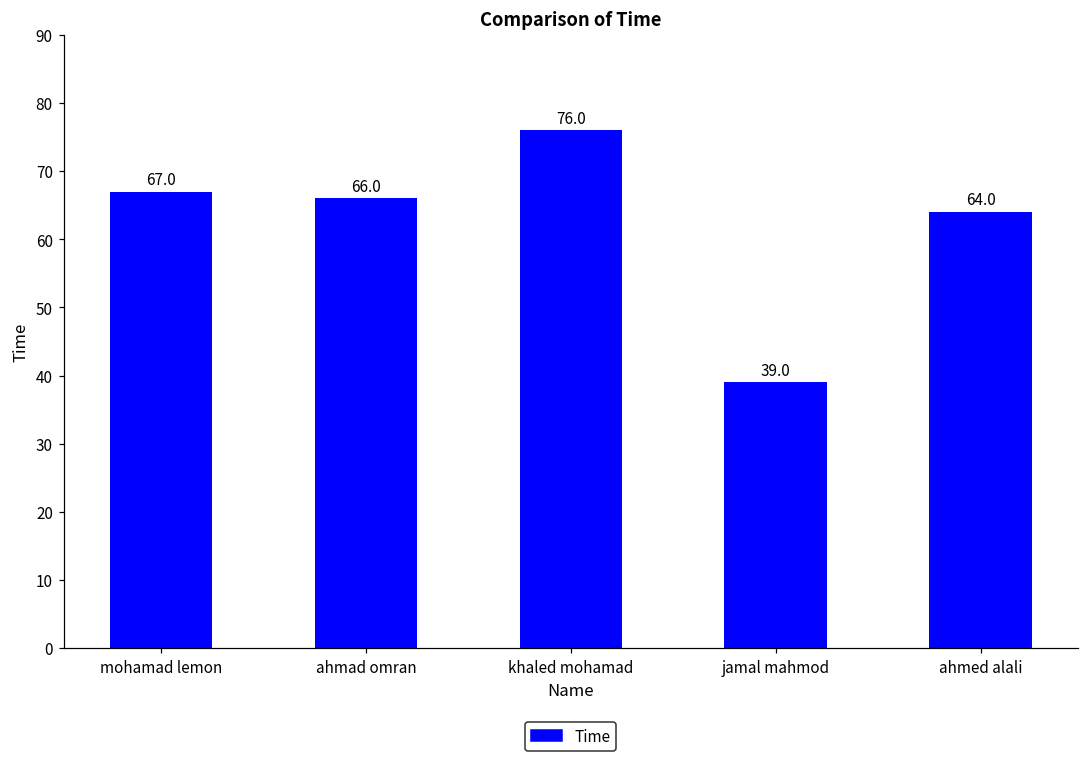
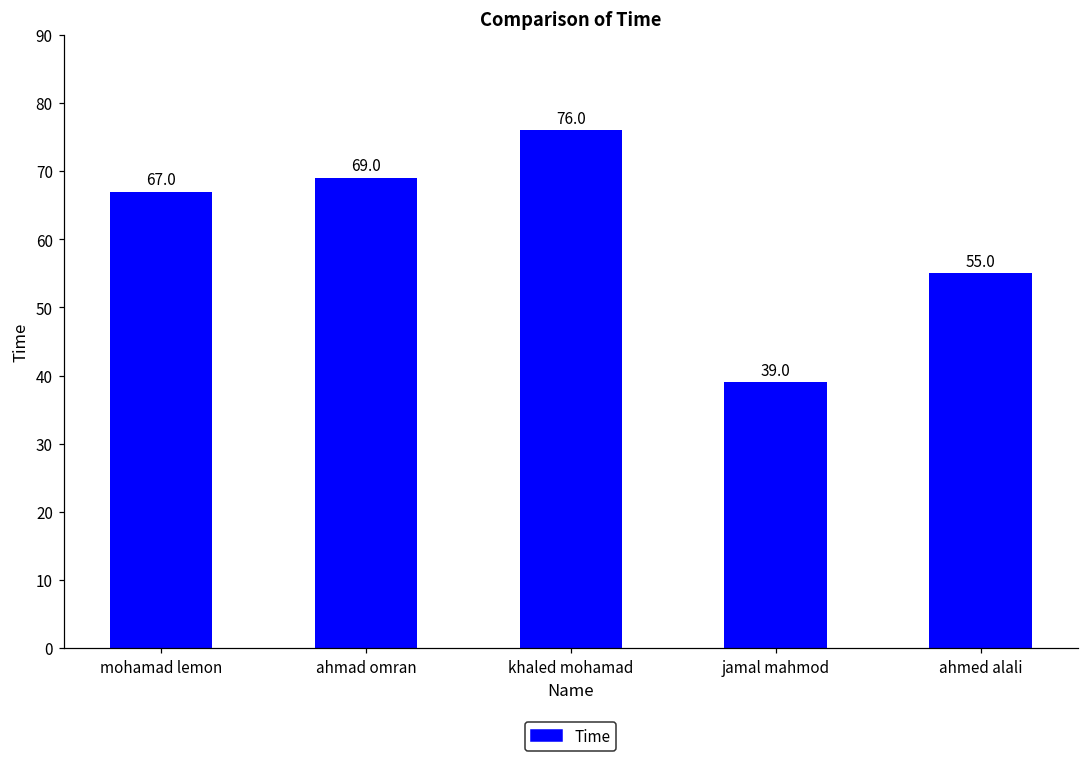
  {
    "mohamad lemon": 67.0,
-   "ahmad omran": 66.0,
+   "ahmad omran": 69.0,
    "khaled mohamad": 76.0,
    "jamal mahmod": 39.0,
-   "ahmed alali": 64.0
+   "ahmed alali": 55.0
  }
